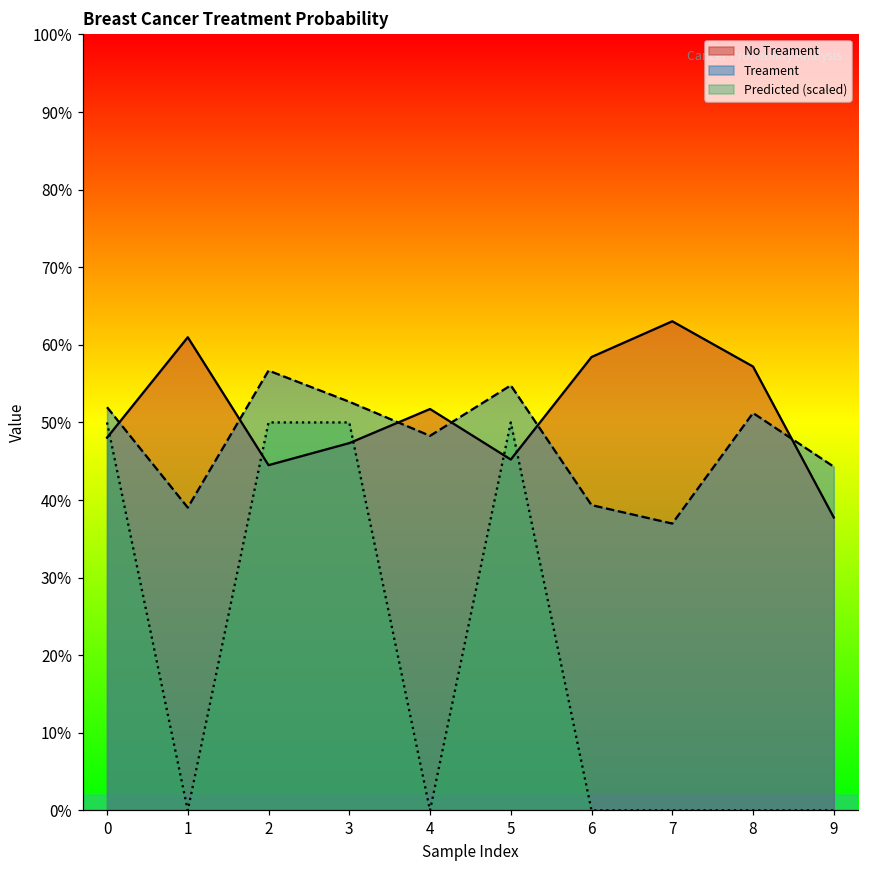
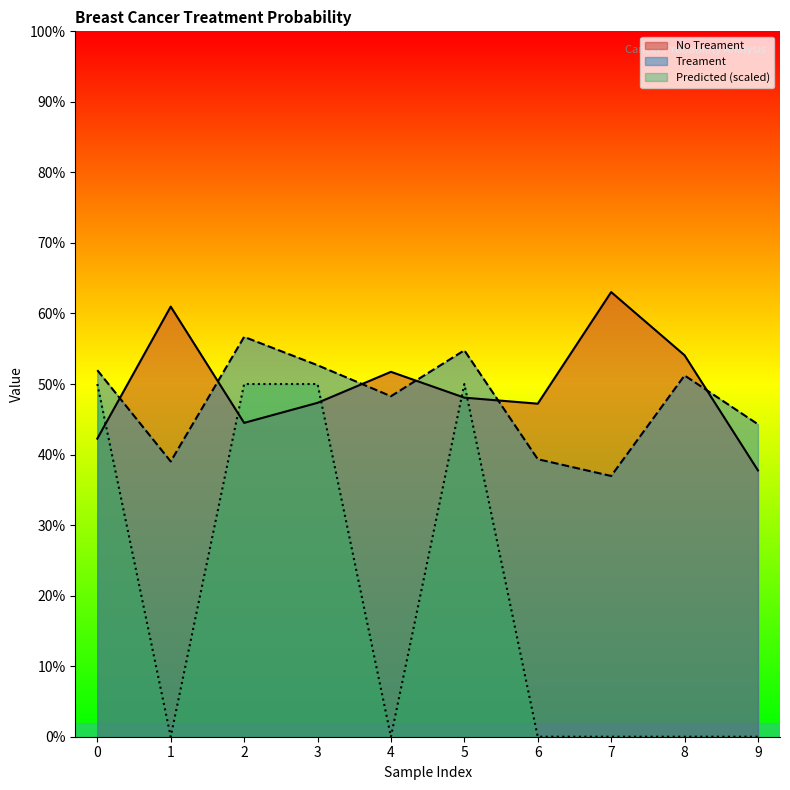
  {
    "No Treament": {
-     "0": "48%",
+     "0": "42%",
      "1": "61%",
      "2": "44%",
      "3": "47%",
      "4": "52%",
-     "5": "45%",
-     "6": "58%",
+     "5": "48%",
+     "6": "47%",
      "7": "63%",
-     "8": "57%",
+     "8": "54%",
      "9": "38%"
    },
    "Treament": {
      "0": "52%",
      "1": "39%",
      "2": "57%",
      "3": "53%",
      "4": "48%",
      "5": "55%",
      "6": "39%",
      "7": "37%",
      "8": "51%",
      "9": "44%"
    },
    "Predicted (scaled)": {
      "0": "50%",
      "2": "50%",
      "3": "50%",
      "5": "50%"
    }
  }
